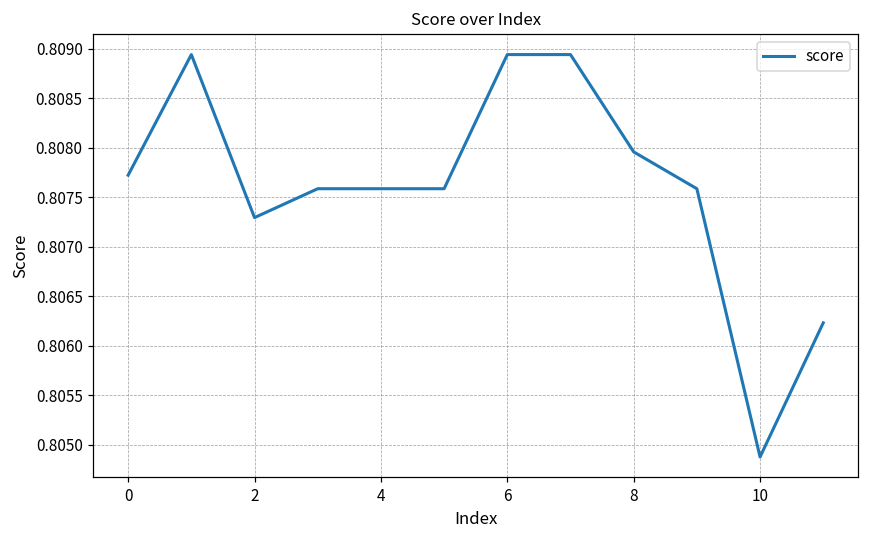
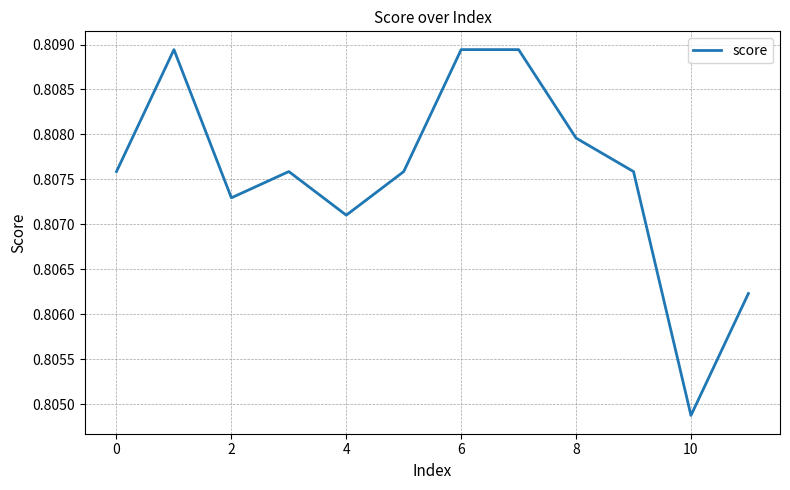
  {
-   "0": 0.8077,
+   "0": 0.8076,
    "2": 0.8073,
-   "4": 0.8076,
+   "4": 0.8071,
    "6": 0.8089,
    "8": 0.8080,
    "10": 0.8049
  }
